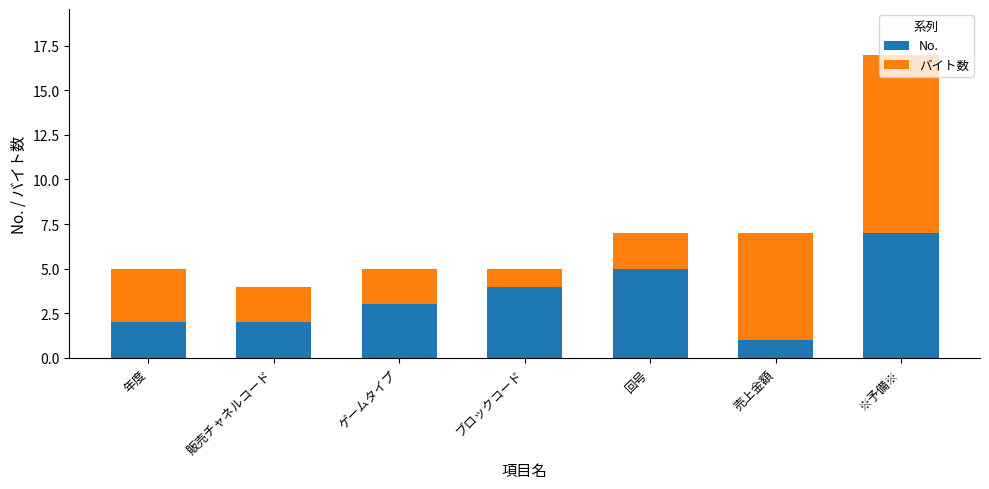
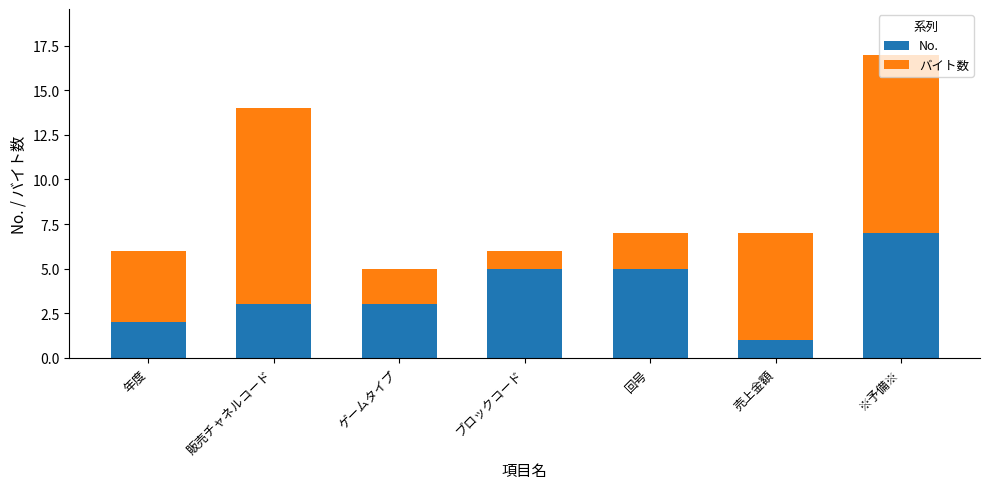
  {
    "No.": {
      "年度": 2,
-     "販売チャネルコード": 2,
+     "販売チャネルコード": 3,
      "ゲームタイプ": 3,
-     "ブロックコード": 4,
+     "ブロックコード": 5,
      "回号": 5,
      "売上金額": 1,
      "※予備※": 7
    },
    "バイト数": {
-     "年度": 3,
-     "販売チャネルコード": 2,
+     "年度": 4,
+     "販売チャネルコード": 11,
      "ゲームタイプ": 2,
      "ブロックコード": 1,
      "回号": 2,
      "売上金額": 6
    }
  }
